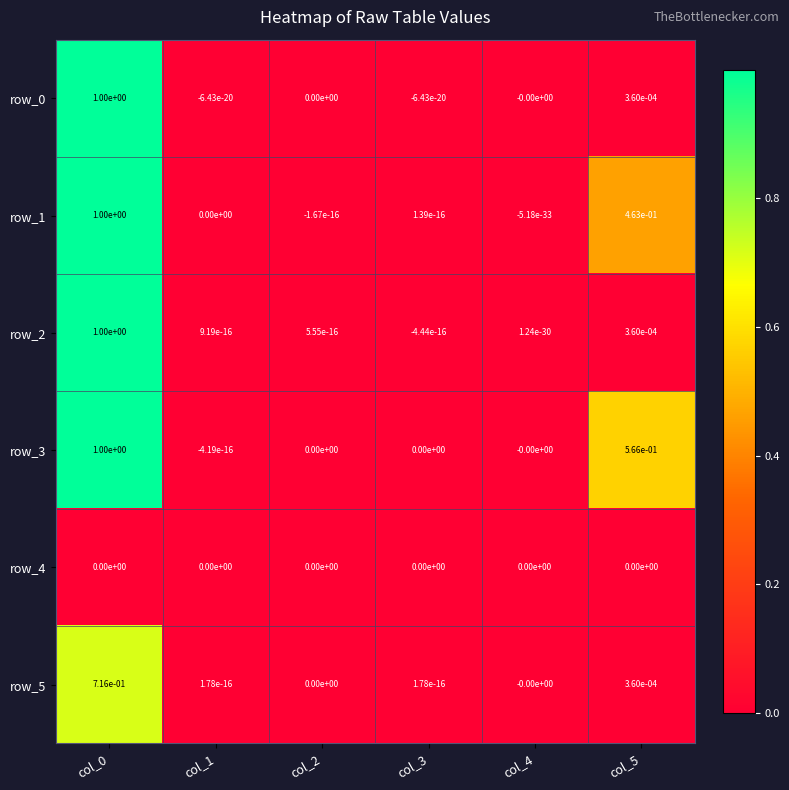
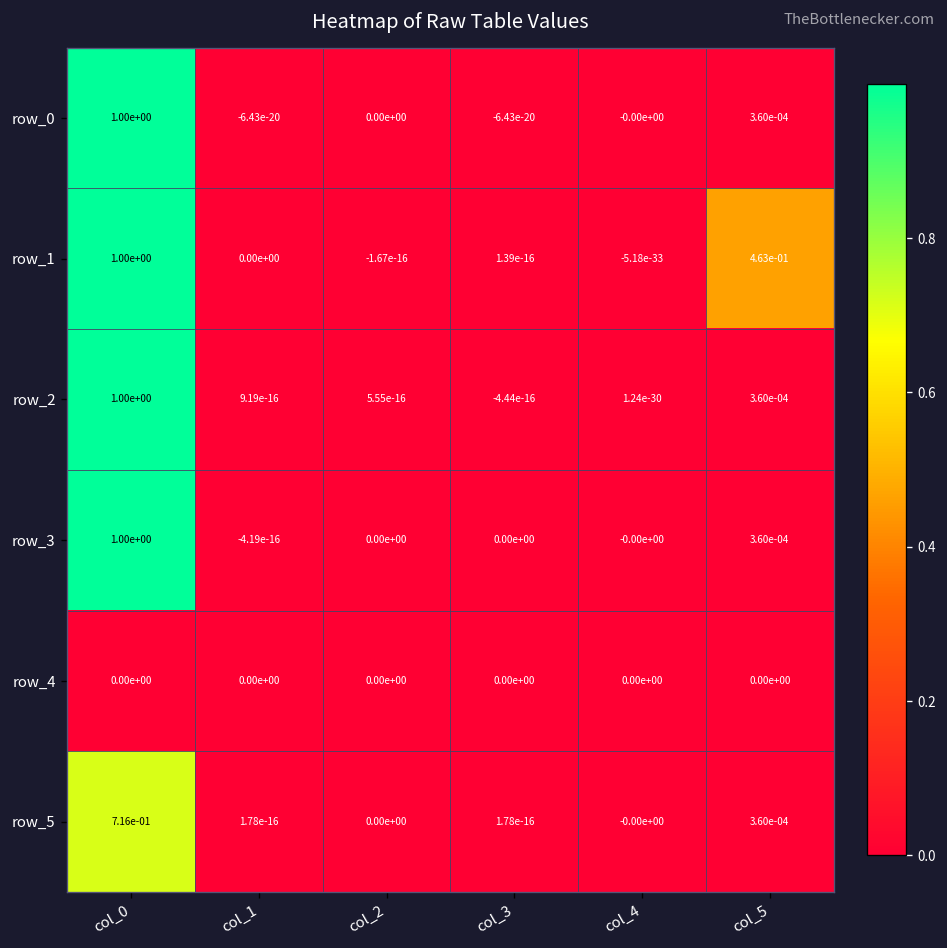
  {
    "row_0": {
      "col_0": "1.00e+00",
      "col_1": "-6.43e-20",
      "col_2": "0.00e+00",
      "col_3": "-6.43e-20",
      "col_4": "-0.00e+00",
      "col_5": "3.60e-04"
    },
    "row_1": {
      "col_0": "1.00e+00",
      "col_1": "0.00e+00",
      "col_2": "-1.67e-16",
      "col_3": "1.39e-16",
      "col_4": "-5.18e-33",
      "col_5": "4.63e-01"
    },
    "row_2": {
      "col_0": "1.00e+00",
      "col_1": "9.19e-16",
      "col_2": "5.55e-16",
      "col_3": "-4.44e-16",
      "col_4": "1.24e-30",
      "col_5": "3.60e-04"
    },
    "row_3": {
      "col_0": "1.00e+00",
      "col_1": "-4.19e-16",
      "col_2": "0.00e+00",
      "col_3": "0.00e+00",
      "col_4": "-0.00e+00",
-     "col_5": "5.66e-01"
+     "col_5": "3.60e-04"
    },
    "row_4": {
      "col_0": "0.00e+00",
      "col_1": "0.00e+00",
      "col_2": "0.00e+00",
      "col_3": "0.00e+00",
      "col_4": "0.00e+00",
      "col_5": "0.00e+00"
    },
    "row_5": {
      "col_0": "7.16e-01",
      "col_1": "1.78e-16",
      "col_2": "0.00e+00",
      "col_3": "1.78e-16",
      "col_4": "-0.00e+00",
      "col_5": "3.60e-04"
    }
  }
